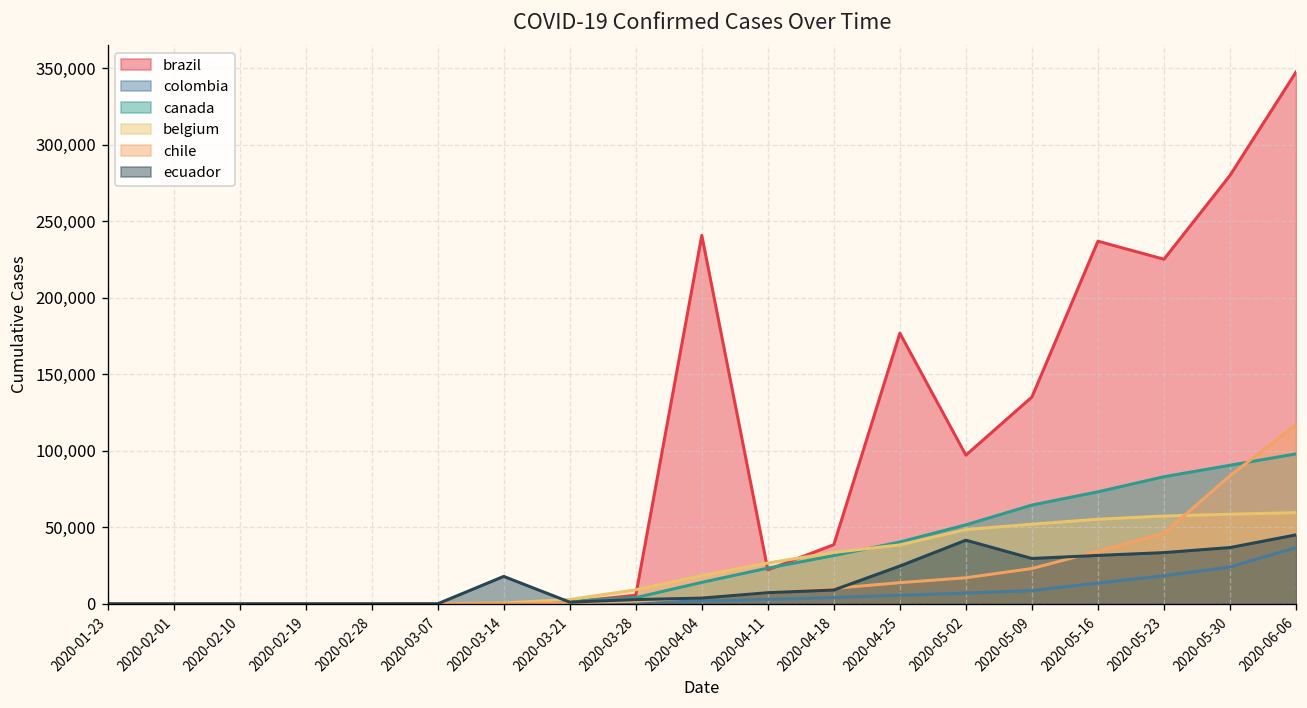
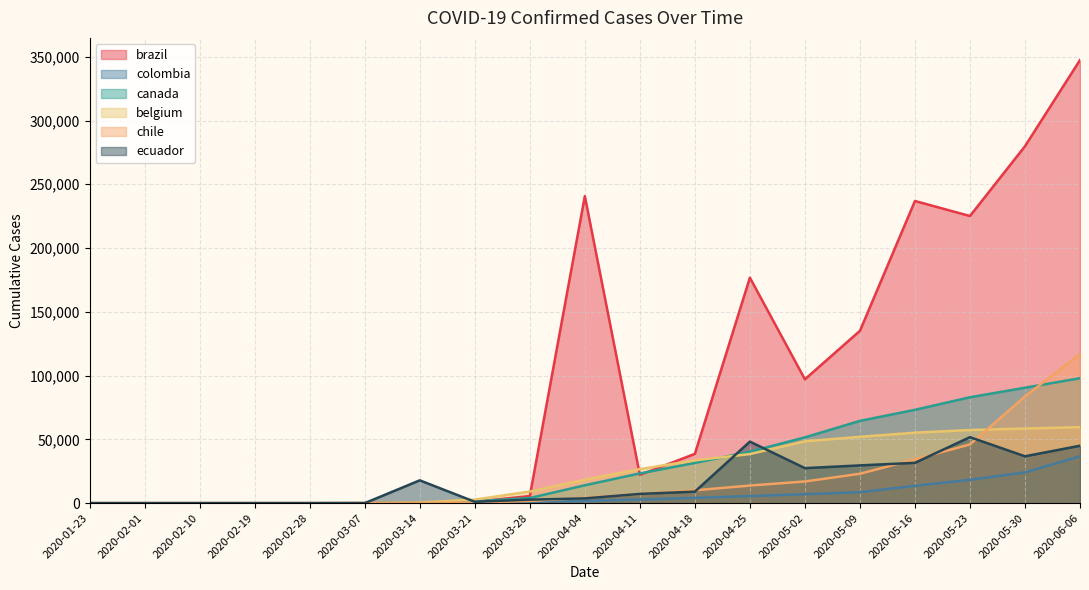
  {
    "brazil": {
      "2020-04-04": "241,000",
      "2020-04-18": "39,000",
      "2020-04-25": "177,000",
      "2020-05-02": "97,000",
      "2020-05-09": "135,000",
      "2020-05-16": "237,000",
      "2020-05-23": "225,000",
      "2020-05-30": "280,000",
      "2020-06-06": "347,000"
    },
    "ecuador": {
      "2020-03-14": "18,000",
-     "2020-04-25": "25,000",
-     "2020-05-02": "42,000",
+     "2020-04-25": "48,000",
+     "2020-05-02": "27,000",
      "2020-05-09": "30,000",
      "2020-05-16": "32,000",
-     "2020-05-23": "33,000",
+     "2020-05-23": "52,000",
      "2020-05-30": "37,000",
      "2020-06-06": "45,000"
    }
  }
